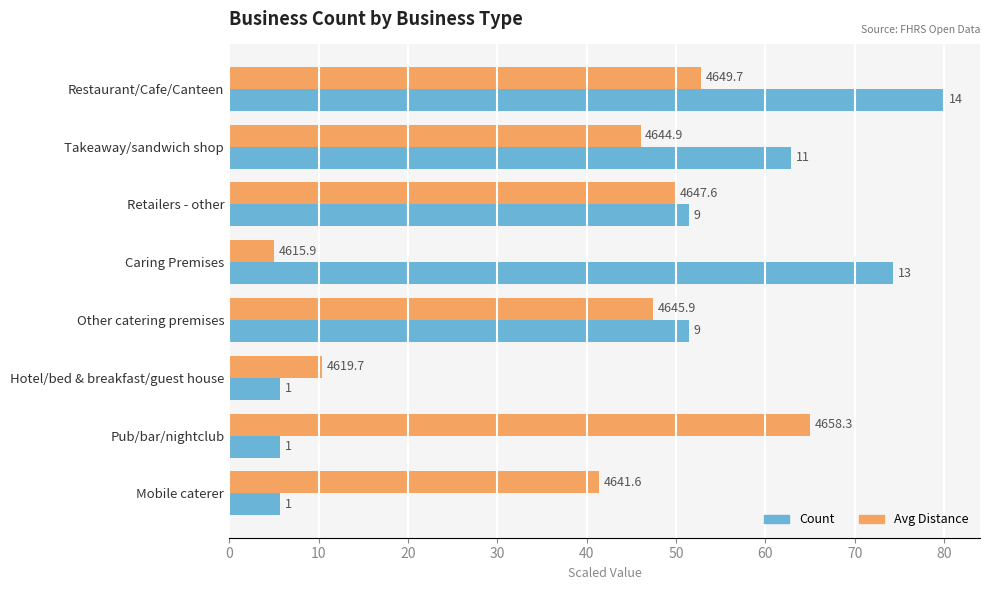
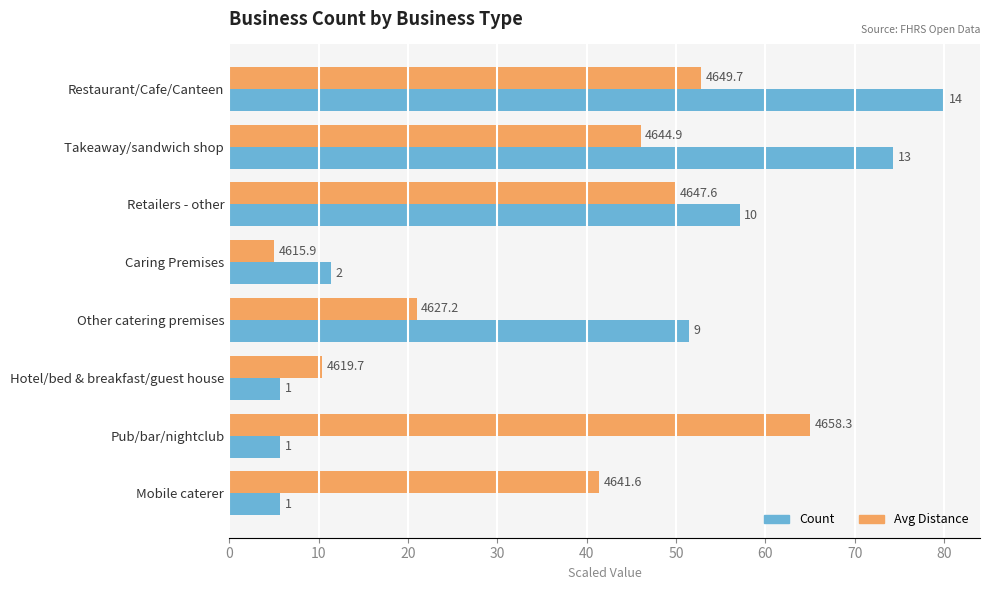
  {
    "Count": {
-     "Takeaway/sandwich shop": 11,
-     "Retailers - other": 9,
-     "Caring Premises": 13
+     "Takeaway/sandwich shop": 13,
+     "Retailers - other": 10,
+     "Caring Premises": 2
    },
    "Avg Distance": {
-     "Other catering premises": 4645.9
+     "Other catering premises": 4627.2
    }
  }
